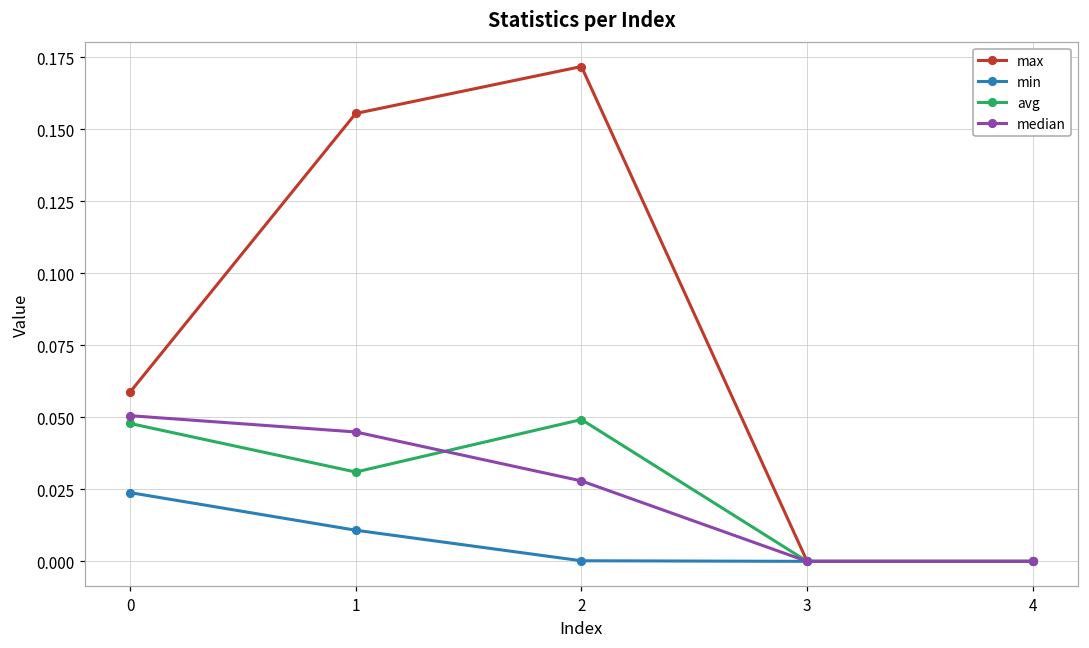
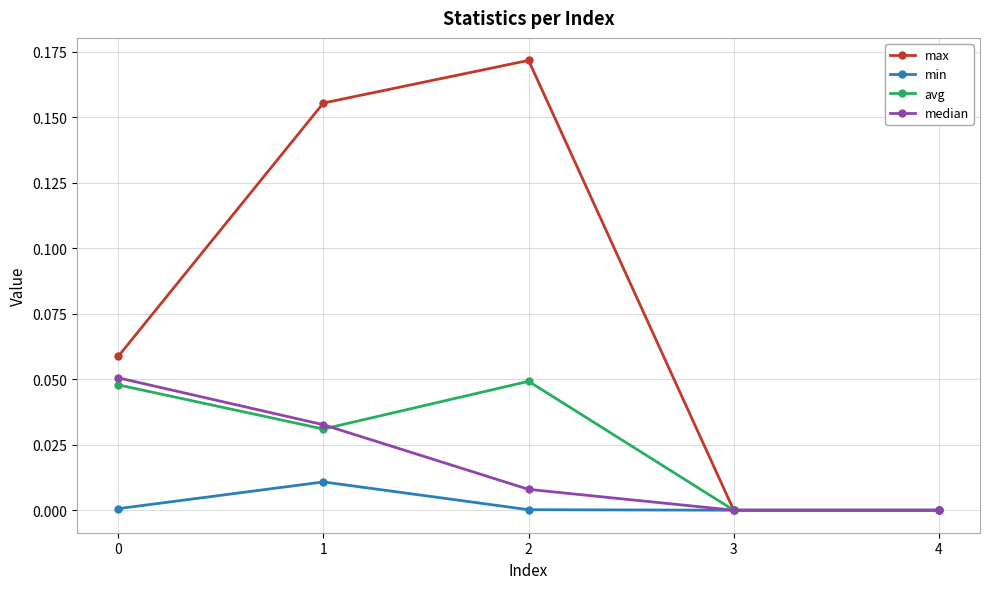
  {
    "max": {
      "0": 0.059,
      "1": 0.156,
      "2": 0.172
    },
    "min": {
-     "0": 0.024,
+     "0": 0.001,
      "1": 0.011,
      "2": 0.000
    },
    "avg": {
      "0": 0.048,
      "1": 0.031,
      "2": 0.049
    },
    "median": {
      "0": 0.051,
-     "1": 0.045,
-     "2": 0.028
+     "1": 0.033,
+     "2": 0.008
    }
  }
